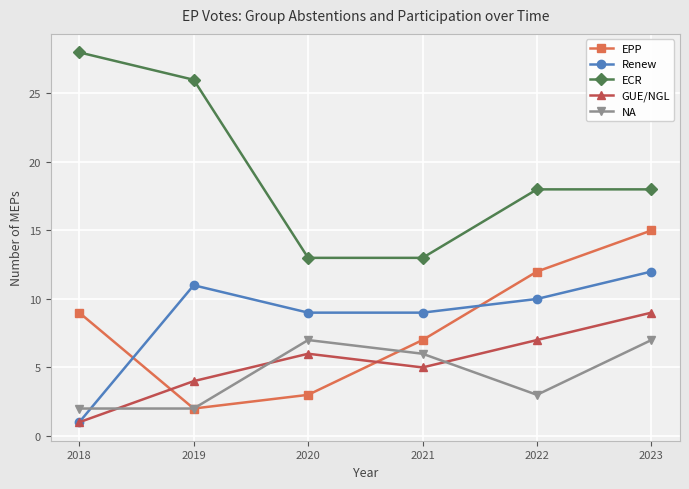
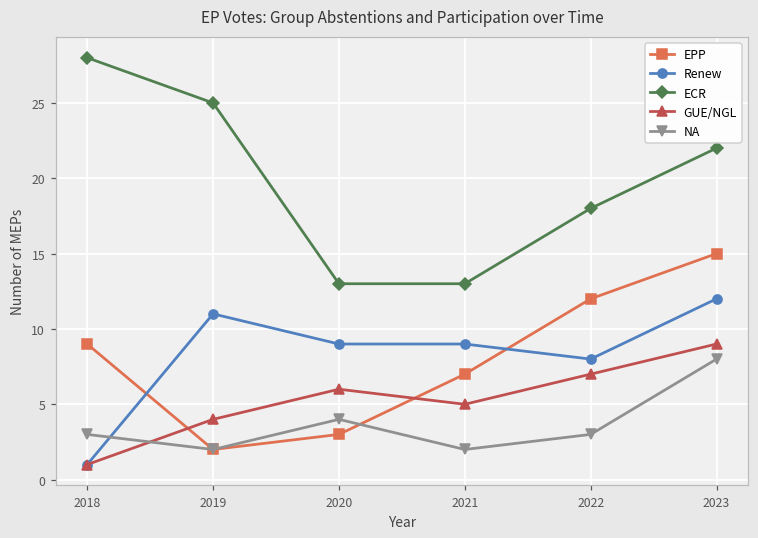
  {
    "Renew": {
      "2019": 11,
      "2020": 9,
      "2021": 9,
-     "2022": 10,
+     "2022": 8,
      "2023": 12
    },
    "ECR": {
      "2018": 28,
-     "2019": 26,
+     "2019": 25,
      "2020": 13,
      "2021": 13,
      "2022": 18,
-     "2023": 18
+     "2023": 22
    },
    "NA": {
-     "2018": 2,
-     "2020": 7,
-     "2021": 6,
+     "2018": 3,
+     "2020": 4,
+     "2021": 2,
      "2022": 3,
-     "2023": 7
+     "2023": 8
    }
  }
